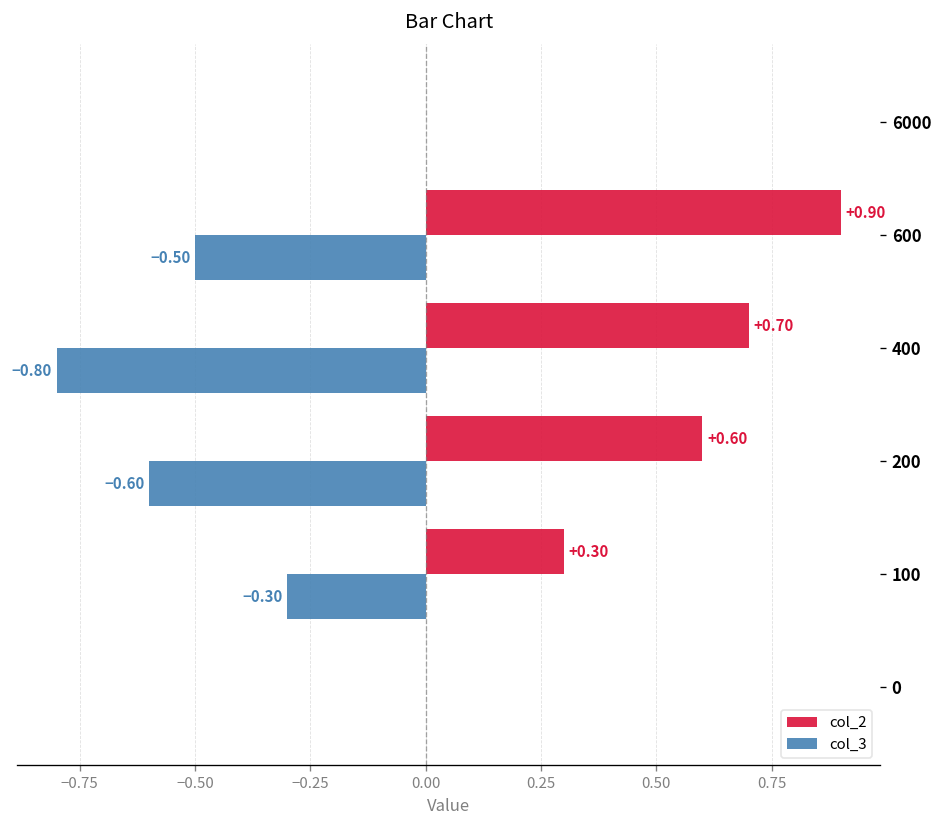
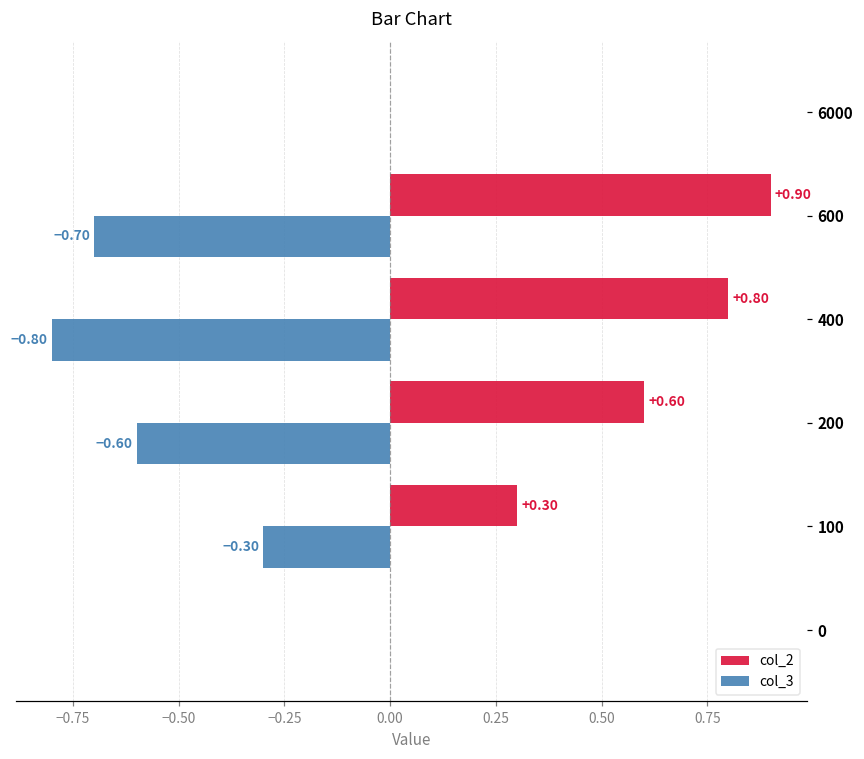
  {
    "col_2": {
      "600": "+0.90",
-     "400": "+0.70",
+     "400": "+0.80",
      "200": "+0.60",
      "100": "+0.30"
    },
    "col_3": {
-     "600": "-0.50",
+     "600": "-0.70",
      "400": "-0.80",
      "200": "-0.60",
      "100": "-0.30"
    }
  }
